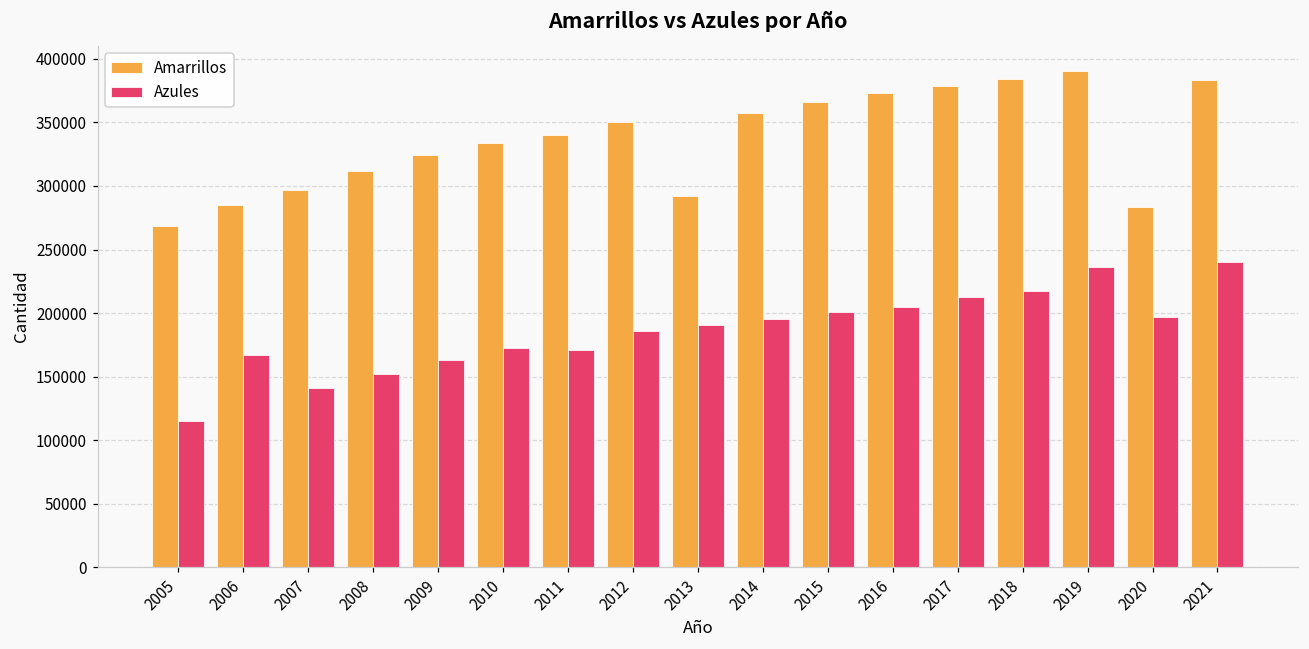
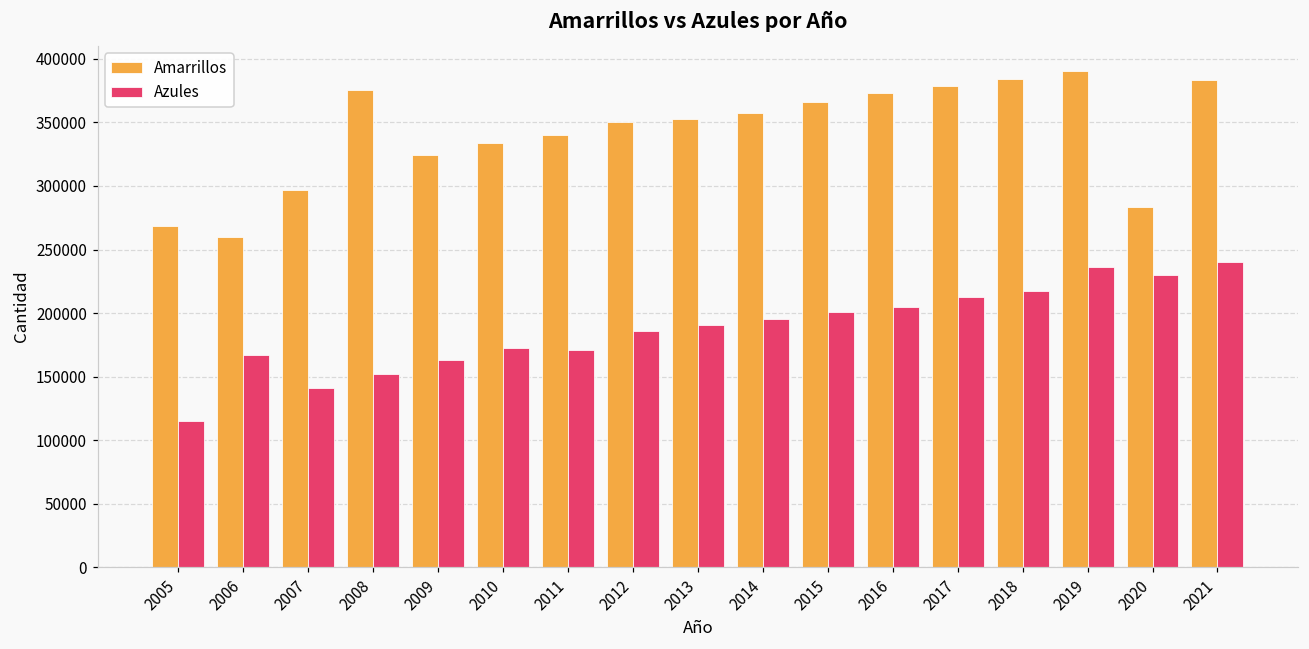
  {
    "Amarrillos": {
      "2005": 269000,
-     "2006": 285000,
+     "2006": 260000,
      "2007": 297000,
-     "2008": 311000,
+     "2008": 376000,
      "2009": 324000,
      "2010": 334000,
      "2011": 340000,
      "2012": 350000,
-     "2013": 292000,
+     "2013": 353000,
      "2014": 357000,
      "2015": 366000,
      "2016": 373000,
      "2017": 378000,
      "2018": 384000,
      "2019": 391000,
      "2020": 283000,
      "2021": 384000
    },
    "Azules": {
      "2005": 115000,
      "2006": 167000,
      "2007": 141000,
      "2008": 152000,
      "2009": 163000,
      "2010": 173000,
      "2011": 171000,
      "2012": 186000,
      "2013": 191000,
      "2014": 196000,
      "2015": 201000,
      "2016": 205000,
      "2017": 213000,
      "2018": 217000,
      "2019": 236000,
-     "2020": 197000,
+     "2020": 230000,
      "2021": 240000
    }
  }
